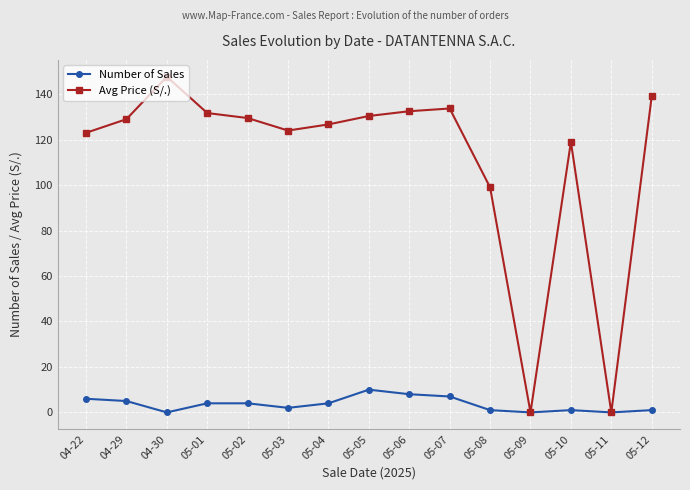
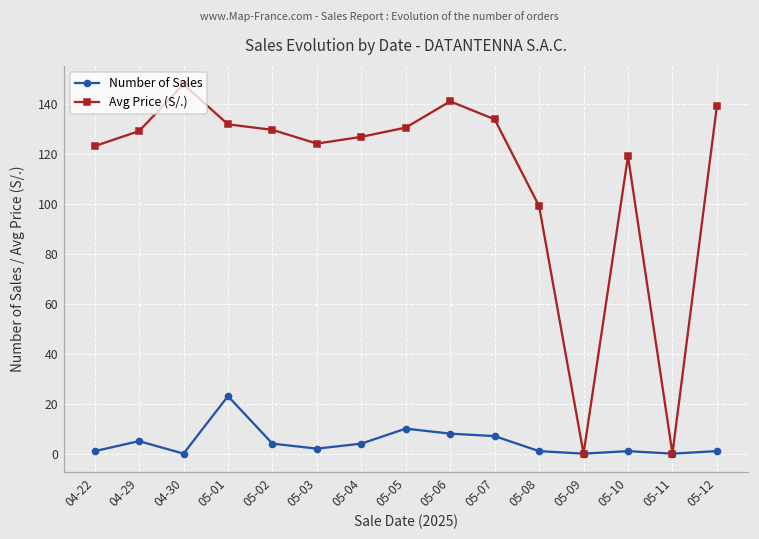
  {
    "Number of Sales": {
-     "04-22": 6,
+     "04-22": 1,
      "04-29": 5,
      "04-30": 0,
-     "05-01": 4,
+     "05-01": 23,
      "05-02": 4,
      "05-03": 2,
      "05-04": 4,
      "05-05": 10,
      "05-06": 8,
      "05-07": 7,
      "05-08": 1,
      "05-10": 1,
      "05-12": 1
    },
    "Avg Price (S/.)": {
      "04-22": 123,
      "04-29": 129,
      "05-01": 132,
      "05-02": 130,
      "05-03": 124,
      "05-04": 127,
      "05-05": 130,
-     "05-06": 133,
+     "05-06": 141,
      "05-07": 134,
      "05-08": 99,
      "05-10": 119,
      "05-12": 139
    }
  }
